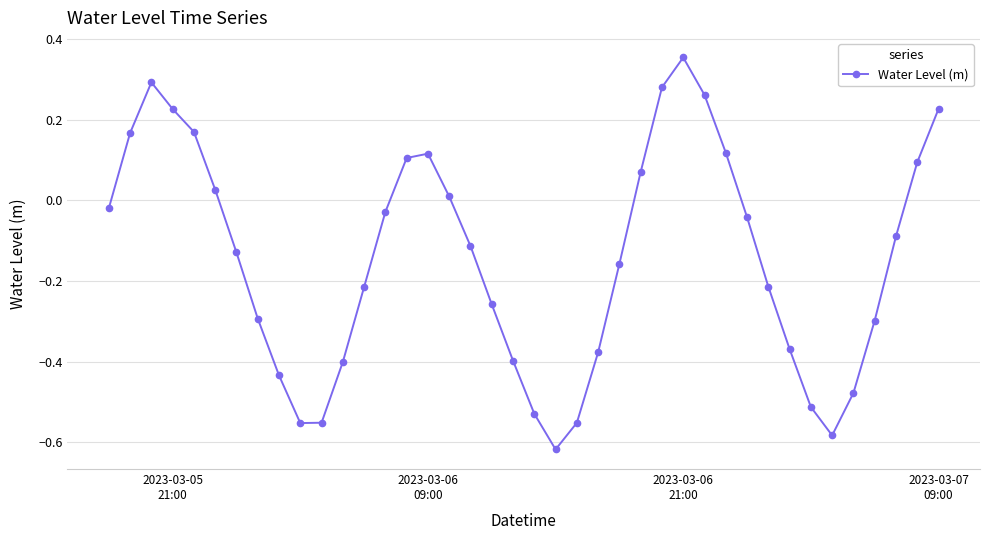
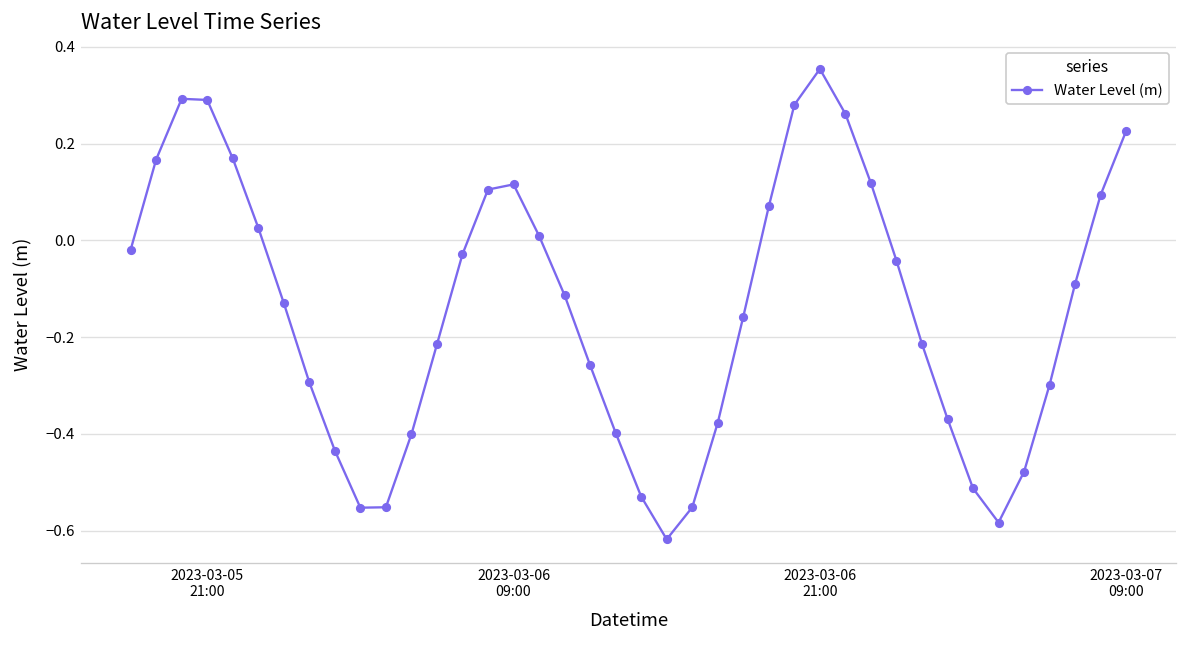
  {
-   "2023-03-05 21:00": 0.23,
+   "2023-03-05 21:00": 0.29,
    "2023-03-06 09:00": 0.12,
    "2023-03-06 21:00": 0.35,
    "2023-03-07 09:00": 0.23
  }
